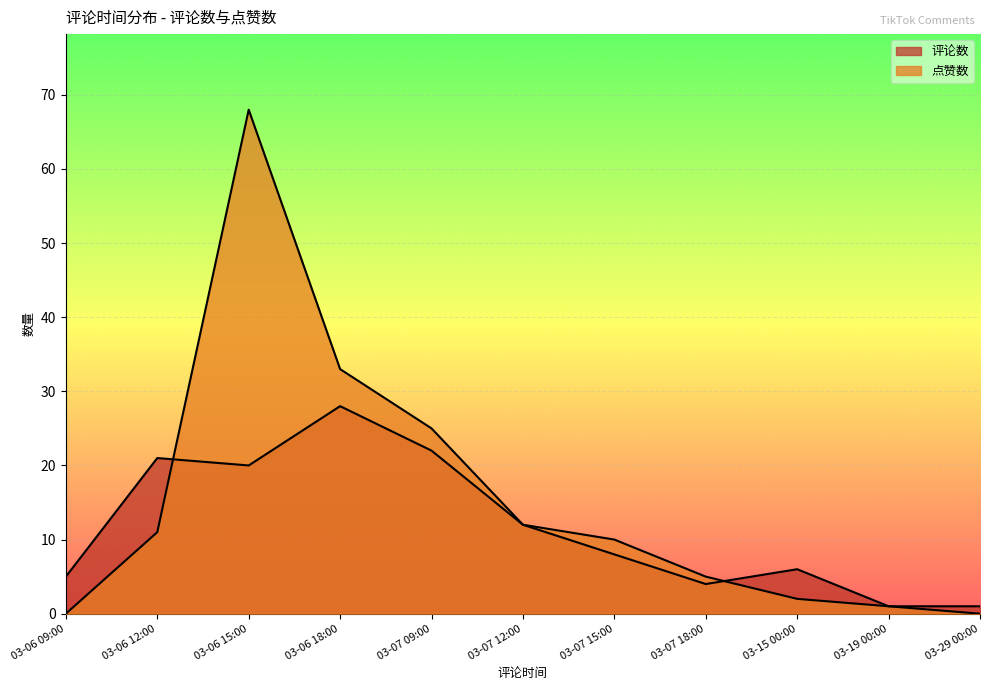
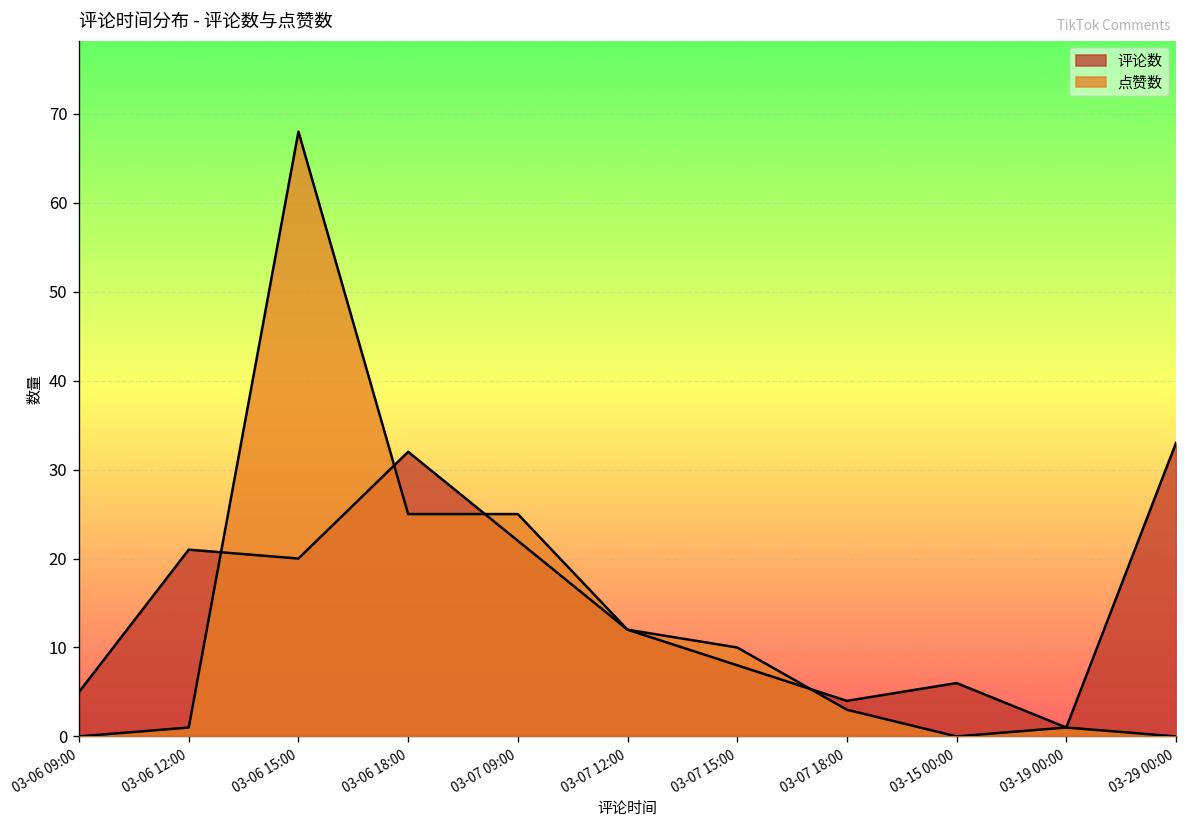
  {
    "评论数": {
      "03-06 09:00": 5,
      "03-06 12:00": 21,
      "03-06 15:00": 20,
-     "03-06 18:00": 28,
+     "03-06 18:00": 32,
      "03-07 09:00": 22,
      "03-07 15:00": 8,
      "03-07 18:00": 4,
      "03-15 00:00": 6,
-     "03-29 00:00": 1
+     "03-29 00:00": 33
    },
    "点赞数": {
      "03-06 09:00": 0,
-     "03-06 12:00": 11,
+     "03-06 12:00": 1,
      "03-06 15:00": 68,
-     "03-06 18:00": 33,
+     "03-06 18:00": 25,
      "03-07 09:00": 25,
      "03-07 15:00": 10,
-     "03-07 18:00": 5,
-     "03-15 00:00": 2,
+     "03-07 18:00": 3,
+     "03-15 00:00": 0,
      "03-29 00:00": 0
    }
  }
